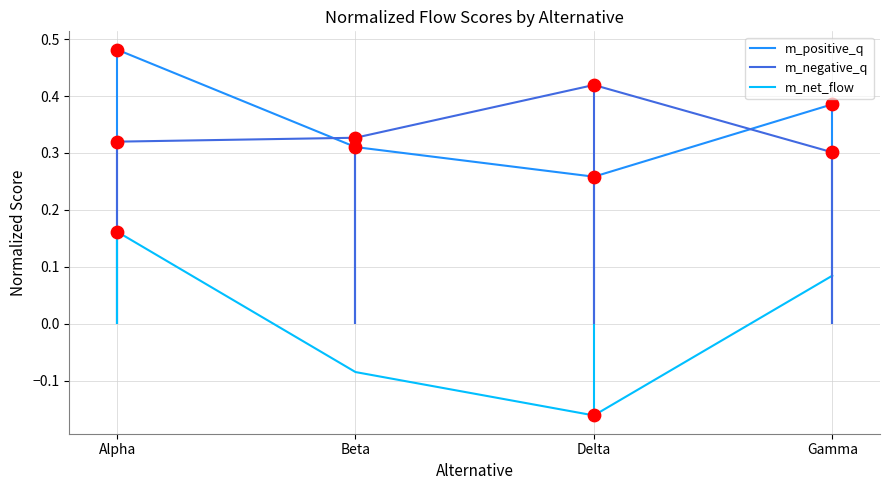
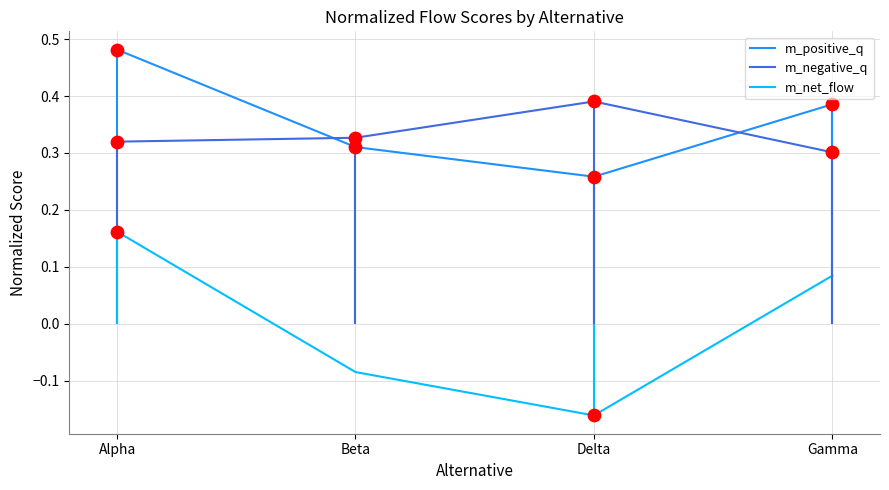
  {
    "m_negative_q": {
-     "Delta": 0.42
+     "Delta": 0.39
    }
  }
